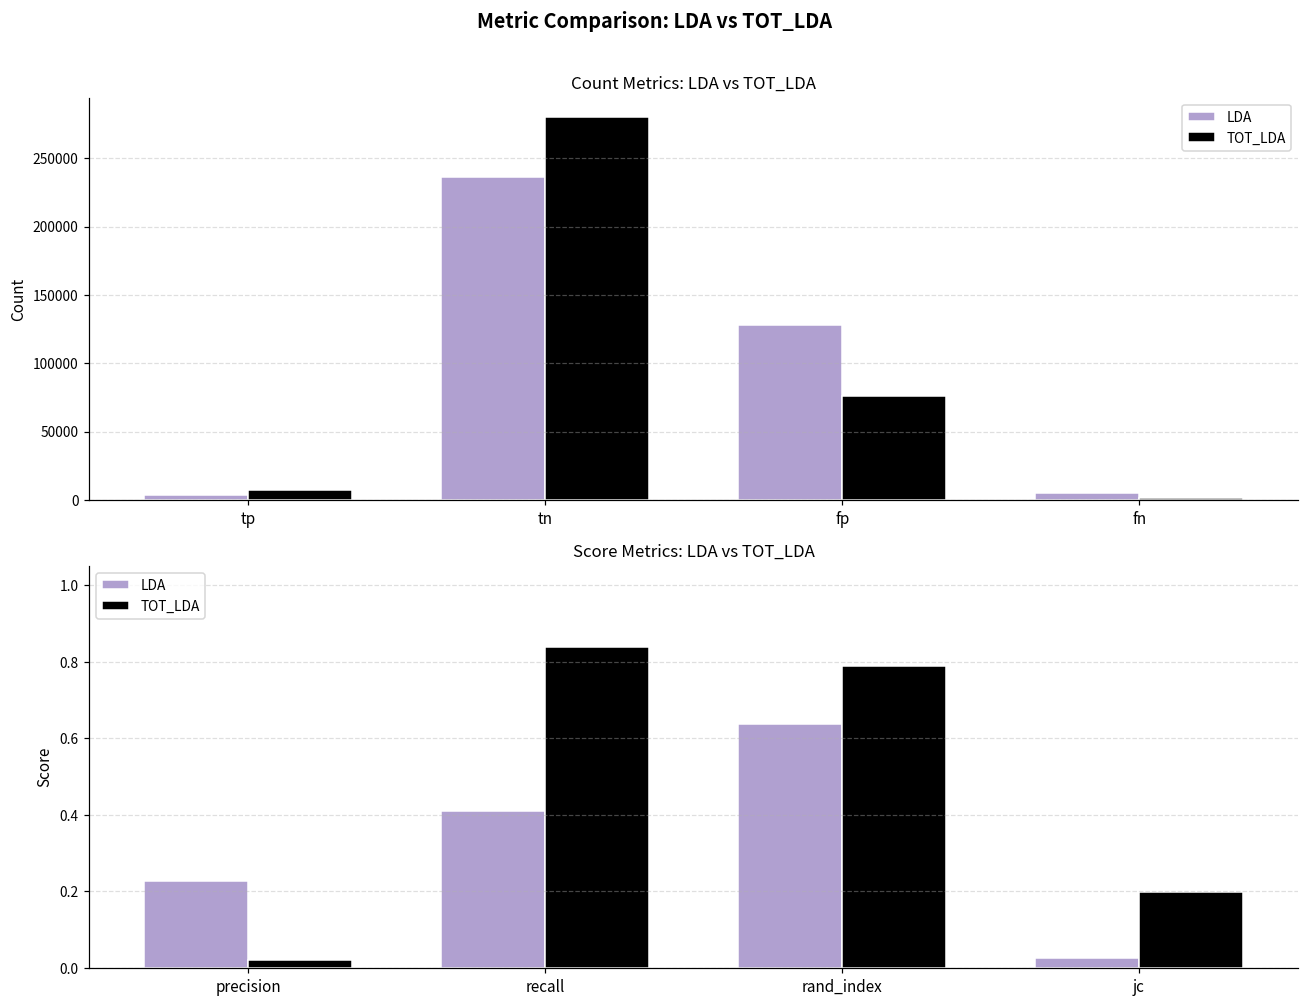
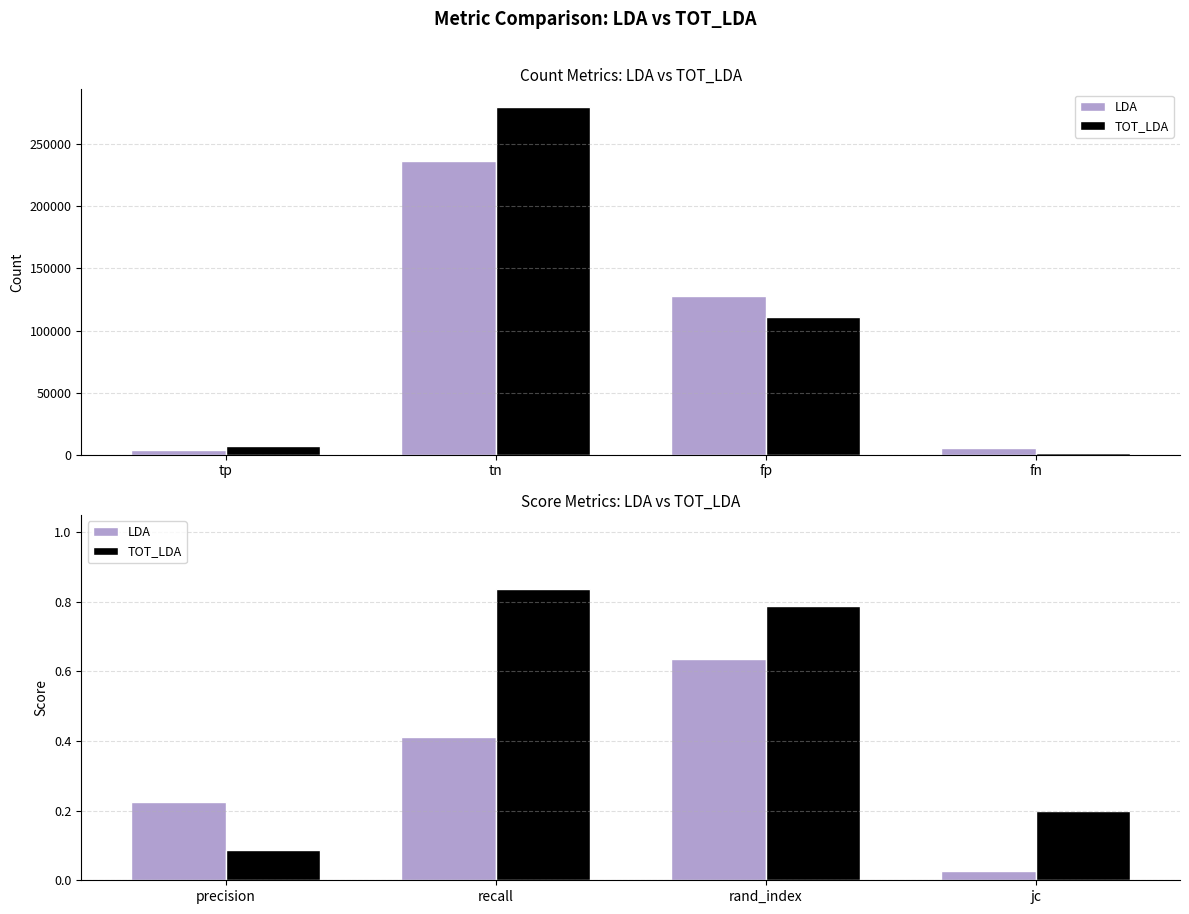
  {
    "Count Metrics: LDA vs TOT_LDA": {
      "LDA": {
        "tp": 4000,
        "tn": 236000,
        "fp": 128000,
        "fn": 5000
      },
      "TOT_LDA": {
        "tp": 7000,
        "tn": 280000,
-       "fp": 76000
+       "fp": 111000
      }
    },
    "Score Metrics: LDA vs TOT_LDA": {
      "LDA": {
        "precision": 0.23,
        "recall": 0.41,
        "rand_index": 0.64,
        "jc": 0.03
      },
      "TOT_LDA": {
-       "precision": 0.02,
+       "precision": 0.09,
        "recall": 0.84,
        "rand_index": 0.79,
        "jc": 0.20
      }
    }
  }
